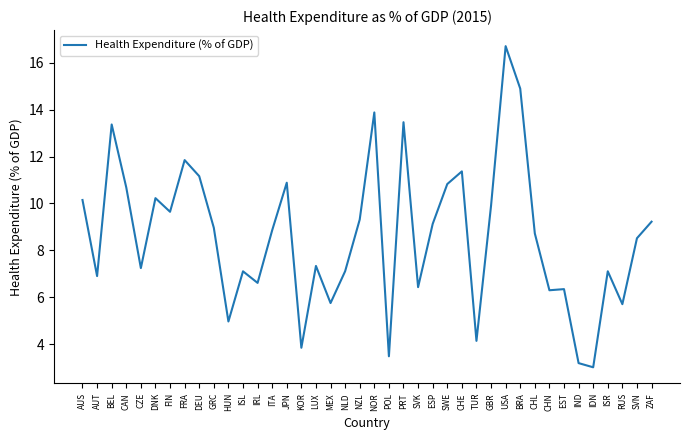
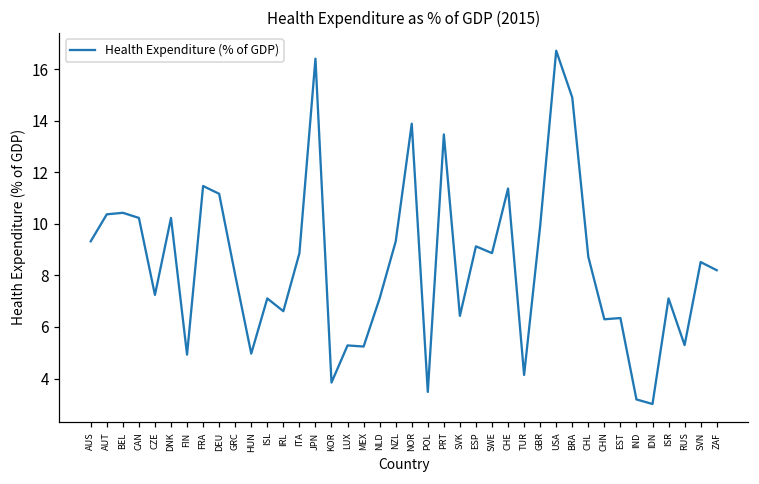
  {
-   "AUS": 10.1,
-   "AUT": 6.9,
-   "BEL": 13.4,
-   "CAN": 10.7,
+   "AUS": 9.3,
+   "AUT": 10.4,
+   "BEL": 10.4,
+   "CAN": 10.2,
    "CZE": 7.2,
    "DNK": 10.2,
-   "FIN": 9.6,
-   "FRA": 11.9,
+   "FIN": 4.9,
+   "FRA": 11.5,
    "DEU": 11.2,
-   "GRC": 9.0,
+   "GRC": 8.0,
    "HUN": 5.0,
    "ISL": 7.1,
    "IRL": 6.6,
    "ITA": 8.9,
-   "JPN": 10.9,
+   "JPN": 16.4,
    "KOR": 3.8,
-   "LUX": 7.3,
-   "MEX": 5.8,
+   "LUX": 5.3,
+   "MEX": 5.2,
    "NLD": 7.1,
    "NZL": 9.3,
    "NOR": 13.9,
    "POL": 3.5,
    "PRT": 13.5,
    "SVK": 6.4,
    "ESP": 9.1,
-   "SWE": 10.8,
+   "SWE": 8.9,
    "CHE": 11.4,
    "TUR": 4.1,
    "GBR": 9.9,
    "USA": 16.7,
    "BRA": 14.9,
    "CHL": 8.7,
    "CHN": 6.3,
    "EST": 6.3,
    "IND": 3.2,
    "IDN": 3.0,
    "ISR": 7.1,
-   "RUS": 5.7,
+   "RUS": 5.3,
    "SVN": 8.5,
-   "ZAF": 9.2
+   "ZAF": 8.2
  }
